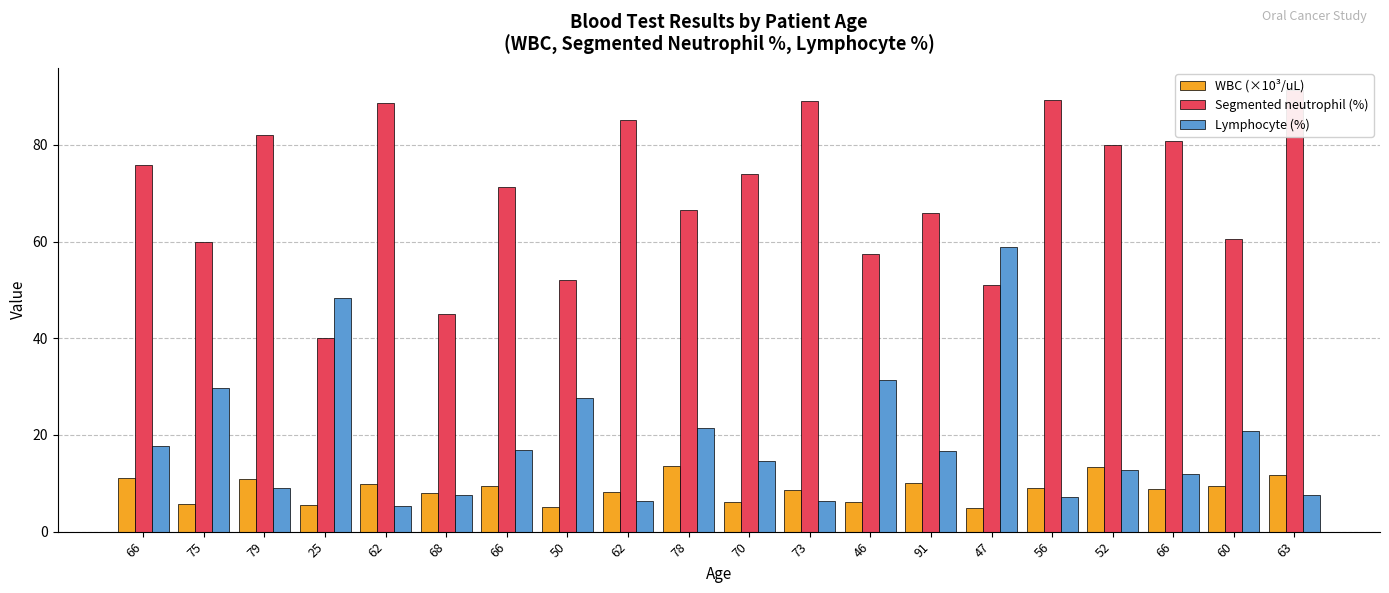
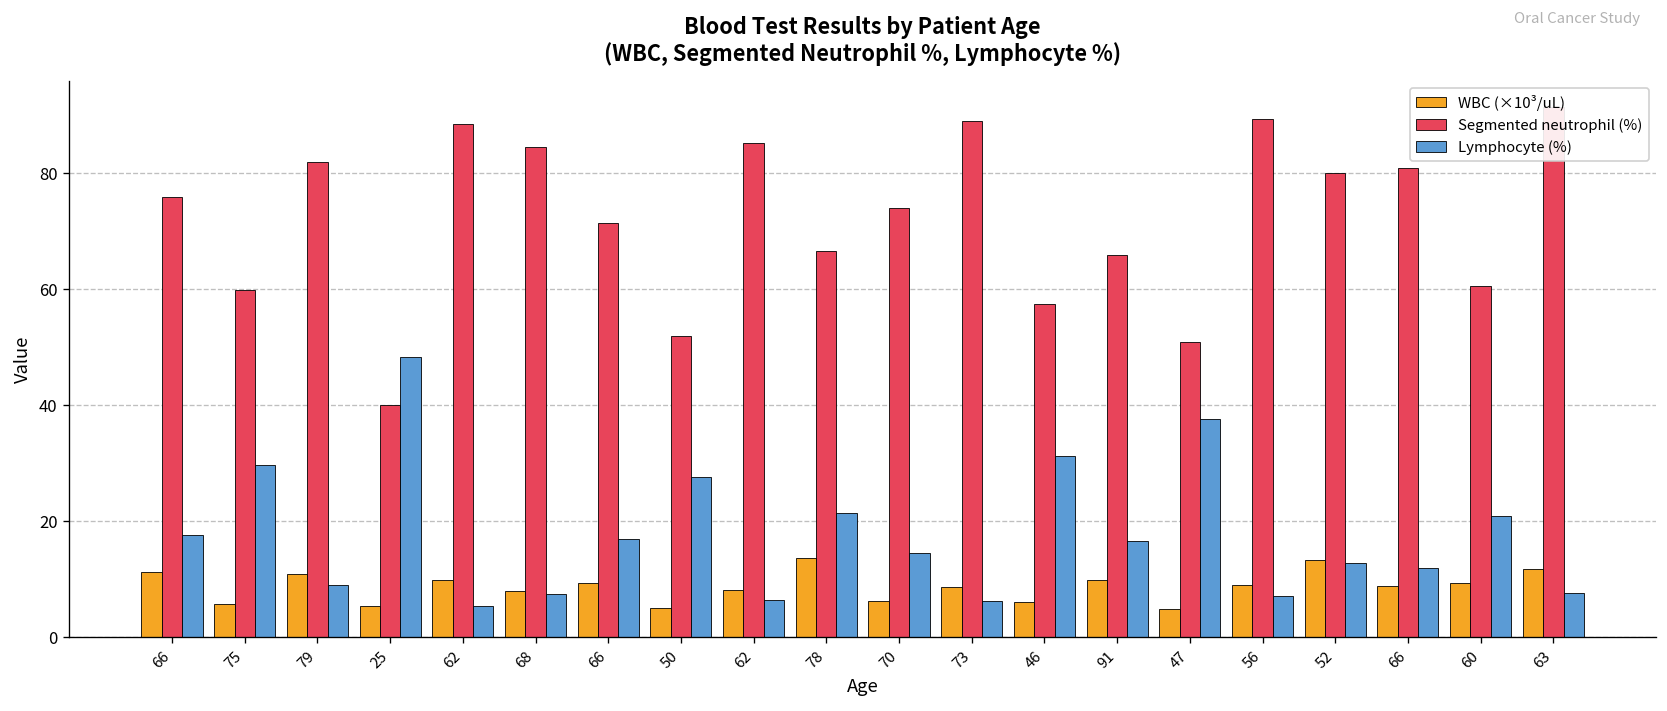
  {
    "WBC (×10³/uL)": {
      "75": 6,
      "79": 11,
      "25": 5,
      "68": 8,
      "50": 5,
      "78": 14,
      "70": 6,
      "73": 9,
      "46": 6,
      "91": 10,
      "47": 5,
      "56": 9,
      "52": 13,
      "60": 9,
      "63": 12
    },
    "Segmented neutrophil (%)": {
      "75": 60,
      "79": 82,
      "25": 40,
-     "68": 45,
+     "68": 85,
      "50": 52,
      "78": 67,
      "70": 74,
      "73": 89,
      "46": 58,
      "91": 66,
      "47": 51,
      "56": 89,
      "52": 80,
      "60": 61
    },
    "Lymphocyte (%)": {
      "75": 30,
      "79": 9,
      "25": 48,
      "68": 8,
      "50": 28,
      "78": 22,
      "70": 15,
      "73": 6,
      "46": 31,
      "91": 17,
-     "47": 59,
+     "47": 38,
      "56": 7,
      "52": 13,
      "60": 21,
      "63": 8
    }
  }
